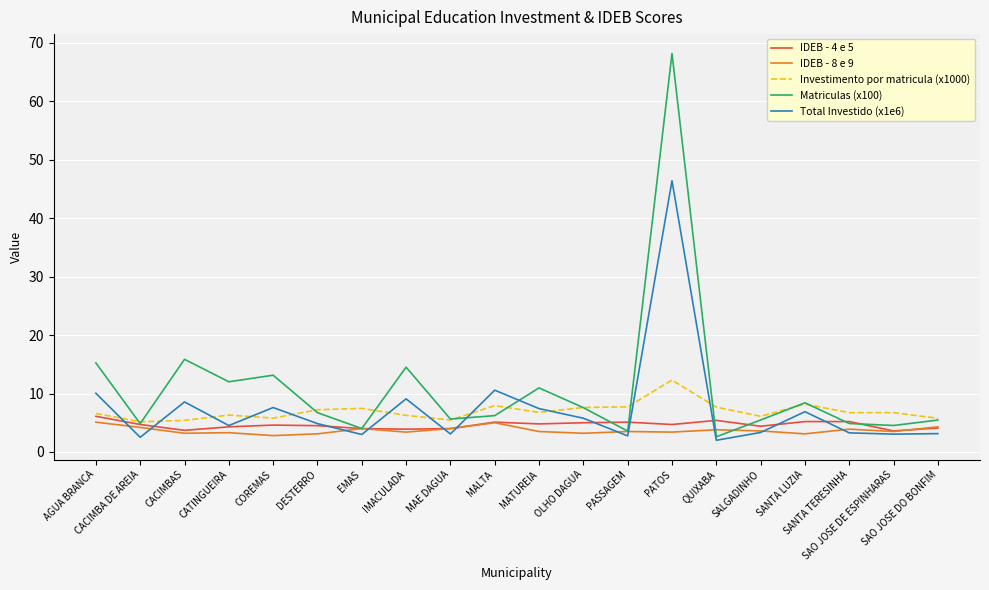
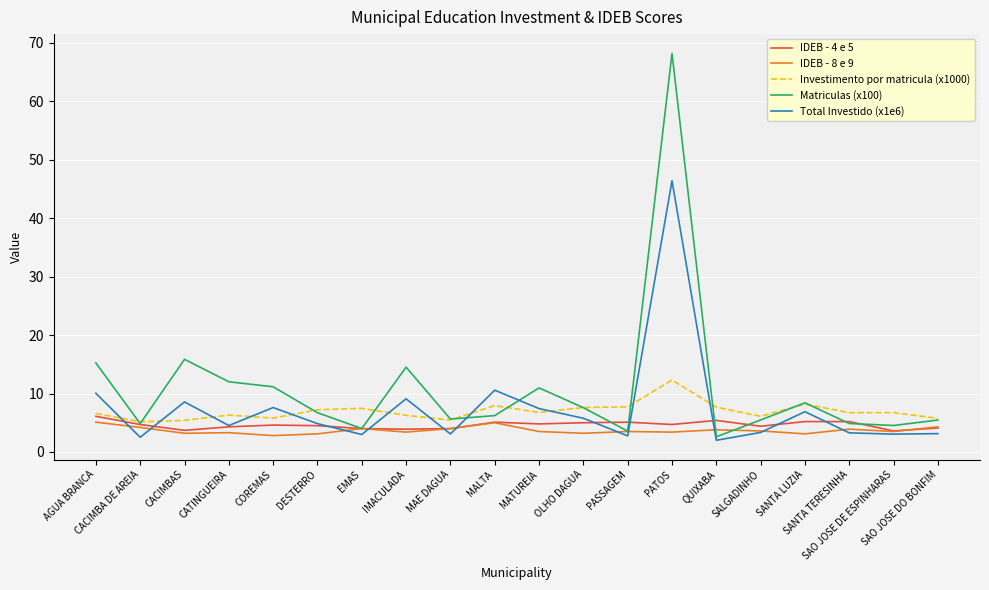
  {
    "Investimento por matricula (x1000)": {
      "AGUA BRANCA": 7,
      "CACIMBAS": 5,
      "CATINGUEIRA": 6,
      "COREMAS": 6,
      "DESTERRO": 7,
      "EMAS": 7,
      "IMACULADA": 6,
      "MALTA": 8,
      "MATUREIA": 7,
      "PASSAGEM": 8,
      "PATOS": 12,
      "QUIXABA": 8,
      "SALGADINHO": 6,
      "SANTA TERESINHA": 7,
      "SAO JOSE DE ESPINHARAS": 7
    },
    "Matriculas (x100)": {
      "AGUA BRANCA": 15,
      "CACIMBAS": 16,
      "CATINGUEIRA": 12,
-     "COREMAS": 13,
+     "COREMAS": 11,
      "DESTERRO": 7,
      "IMACULADA": 15,
      "MALTA": 6,
      "MATUREIA": 11,
      "PATOS": 68,
      "QUIXABA": 3,
      "SALGADINHO": 5,
      "SAO JOSE DE ESPINHARAS": 5
    },
    "Total Investido (x1e6)": {
      "AGUA BRANCA": 10,
      "CACIMBA DE AREIA": 3,
      "CACIMBAS": 9,
      "COREMAS": 8,
      "EMAS": 3,
      "IMACULADA": 9,
      "MAE DAGUA": 3,
      "MALTA": 11,
      "MATUREIA": 7,
      "OLHO DAGUA": 6,
      "PASSAGEM": 3,
      "PATOS": 46,
      "QUIXABA": 2,
      "SANTA LUZIA": 7,
      "SANTA TERESINHA": 3,
      "SAO JOSE DE ESPINHARAS": 3,
      "SAO JOSE DO BONFIM": 3
    }
  }
